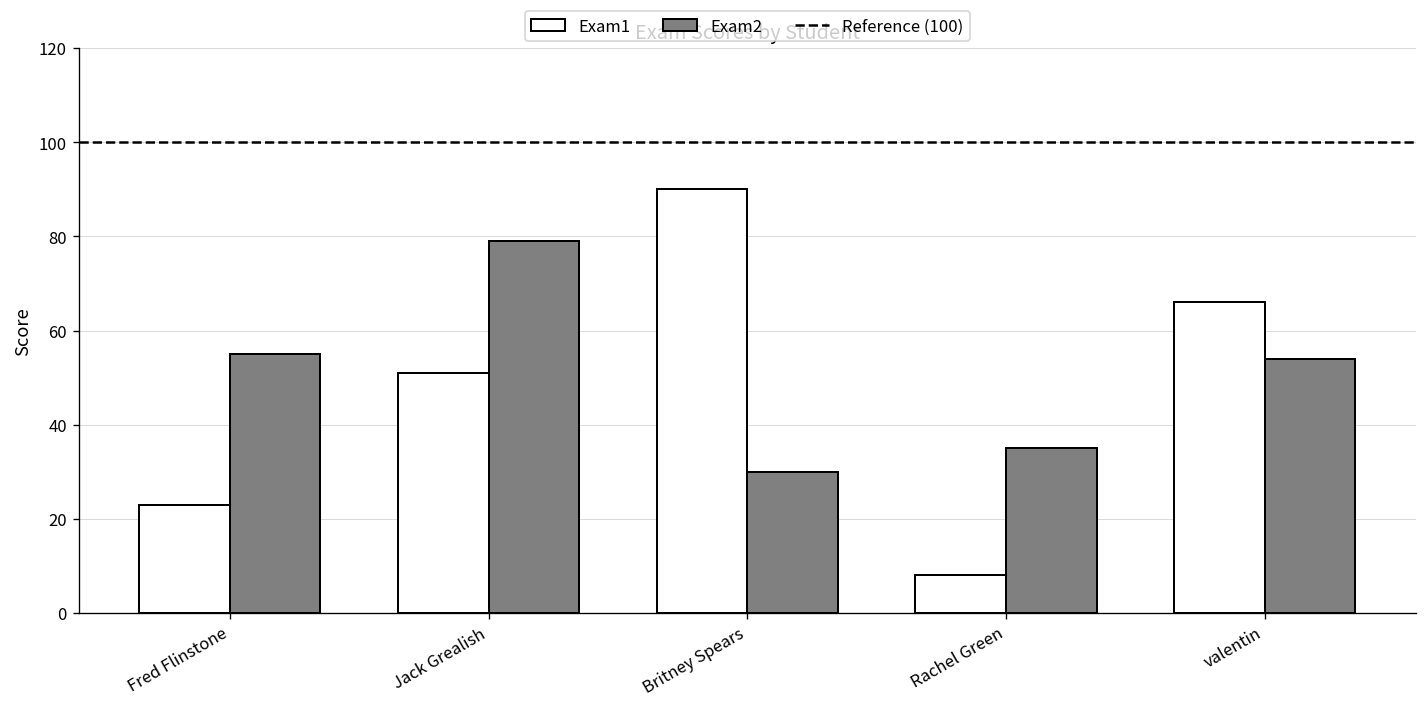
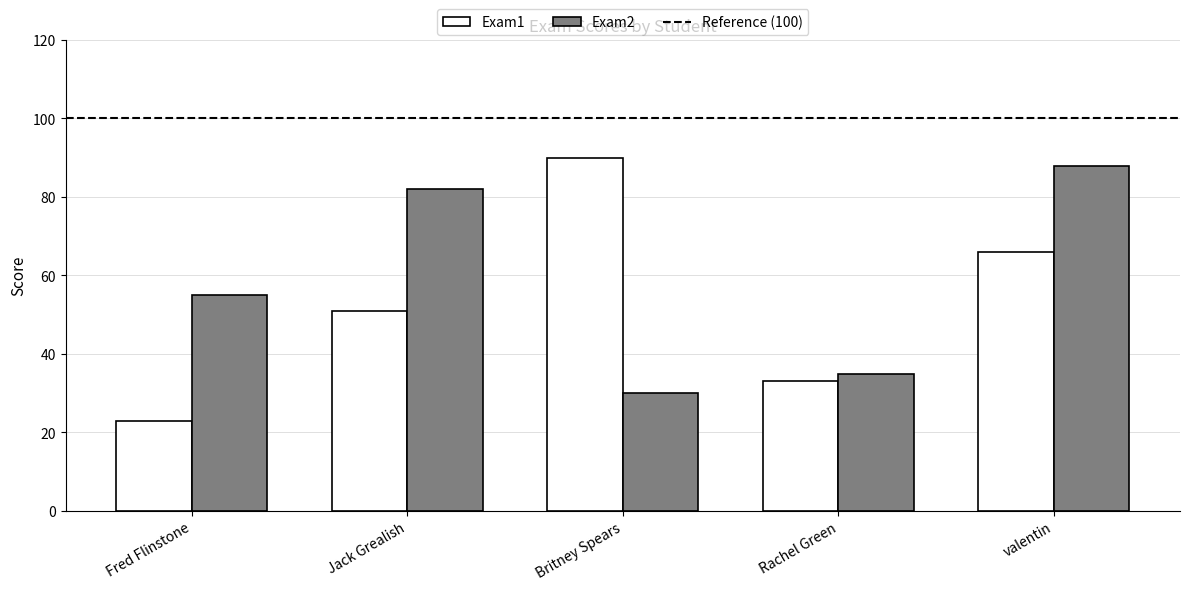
  {
    "Exam1": {
      "Fred Flinstone": 23,
      "Jack Grealish": 51,
      "Britney Spears": 90,
-     "Rachel Green": 8,
+     "Rachel Green": 33,
      "valentin": 66
    },
    "Exam2": {
      "Fred Flinstone": 55,
-     "Jack Grealish": 79,
+     "Jack Grealish": 82,
      "Britney Spears": 30,
      "Rachel Green": 35,
-     "valentin": 54
+     "valentin": 88
    }
  }
